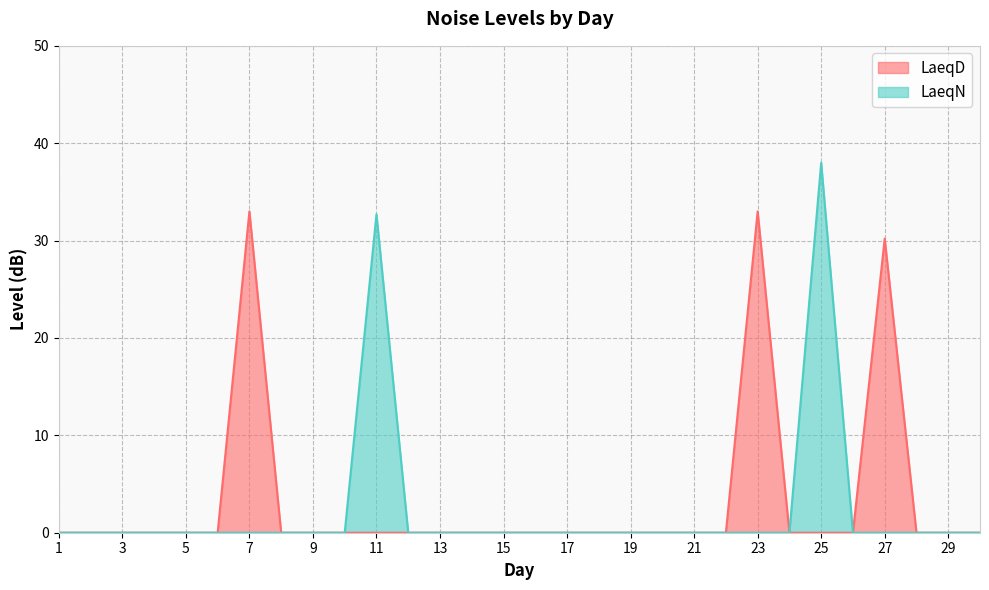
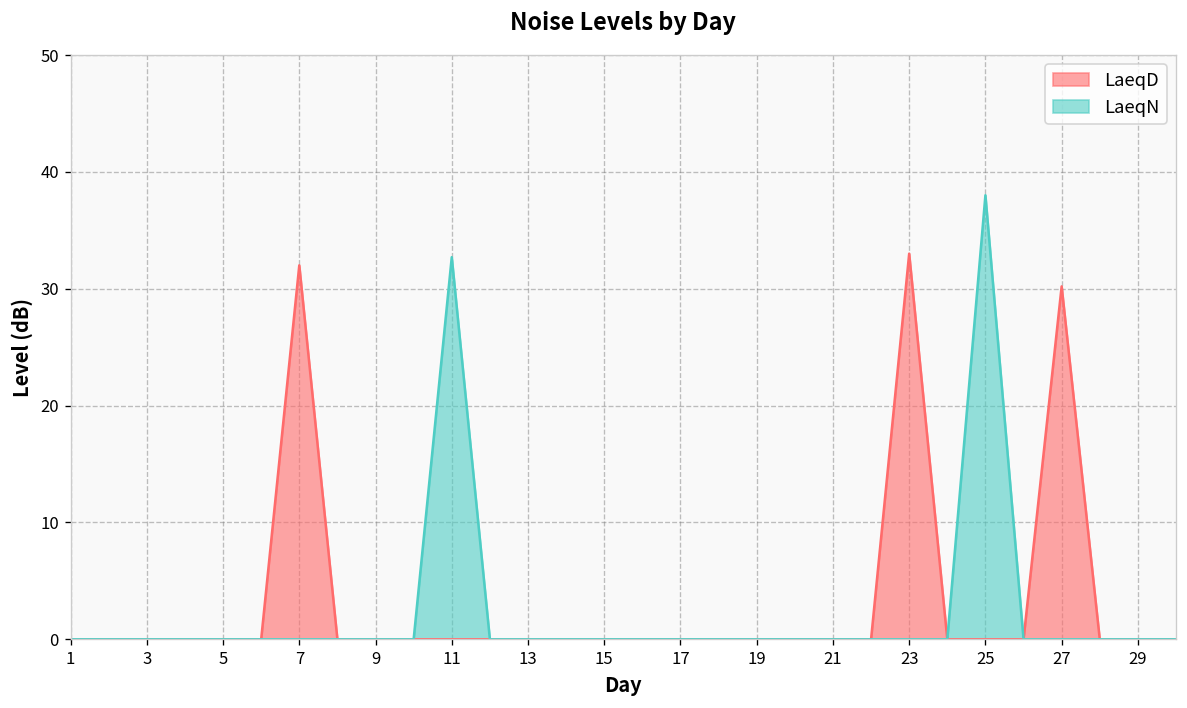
  {
    "LaeqD": {
-     "7": 33,
+     "7": 32,
      "11": 0,
      "23": 33,
      "25": 0,
      "27": 30
    },
    "LaeqN": {
      "7": 0,
      "11": 33,
      "23": 0,
      "25": 38,
      "27": 0
    }
  }
